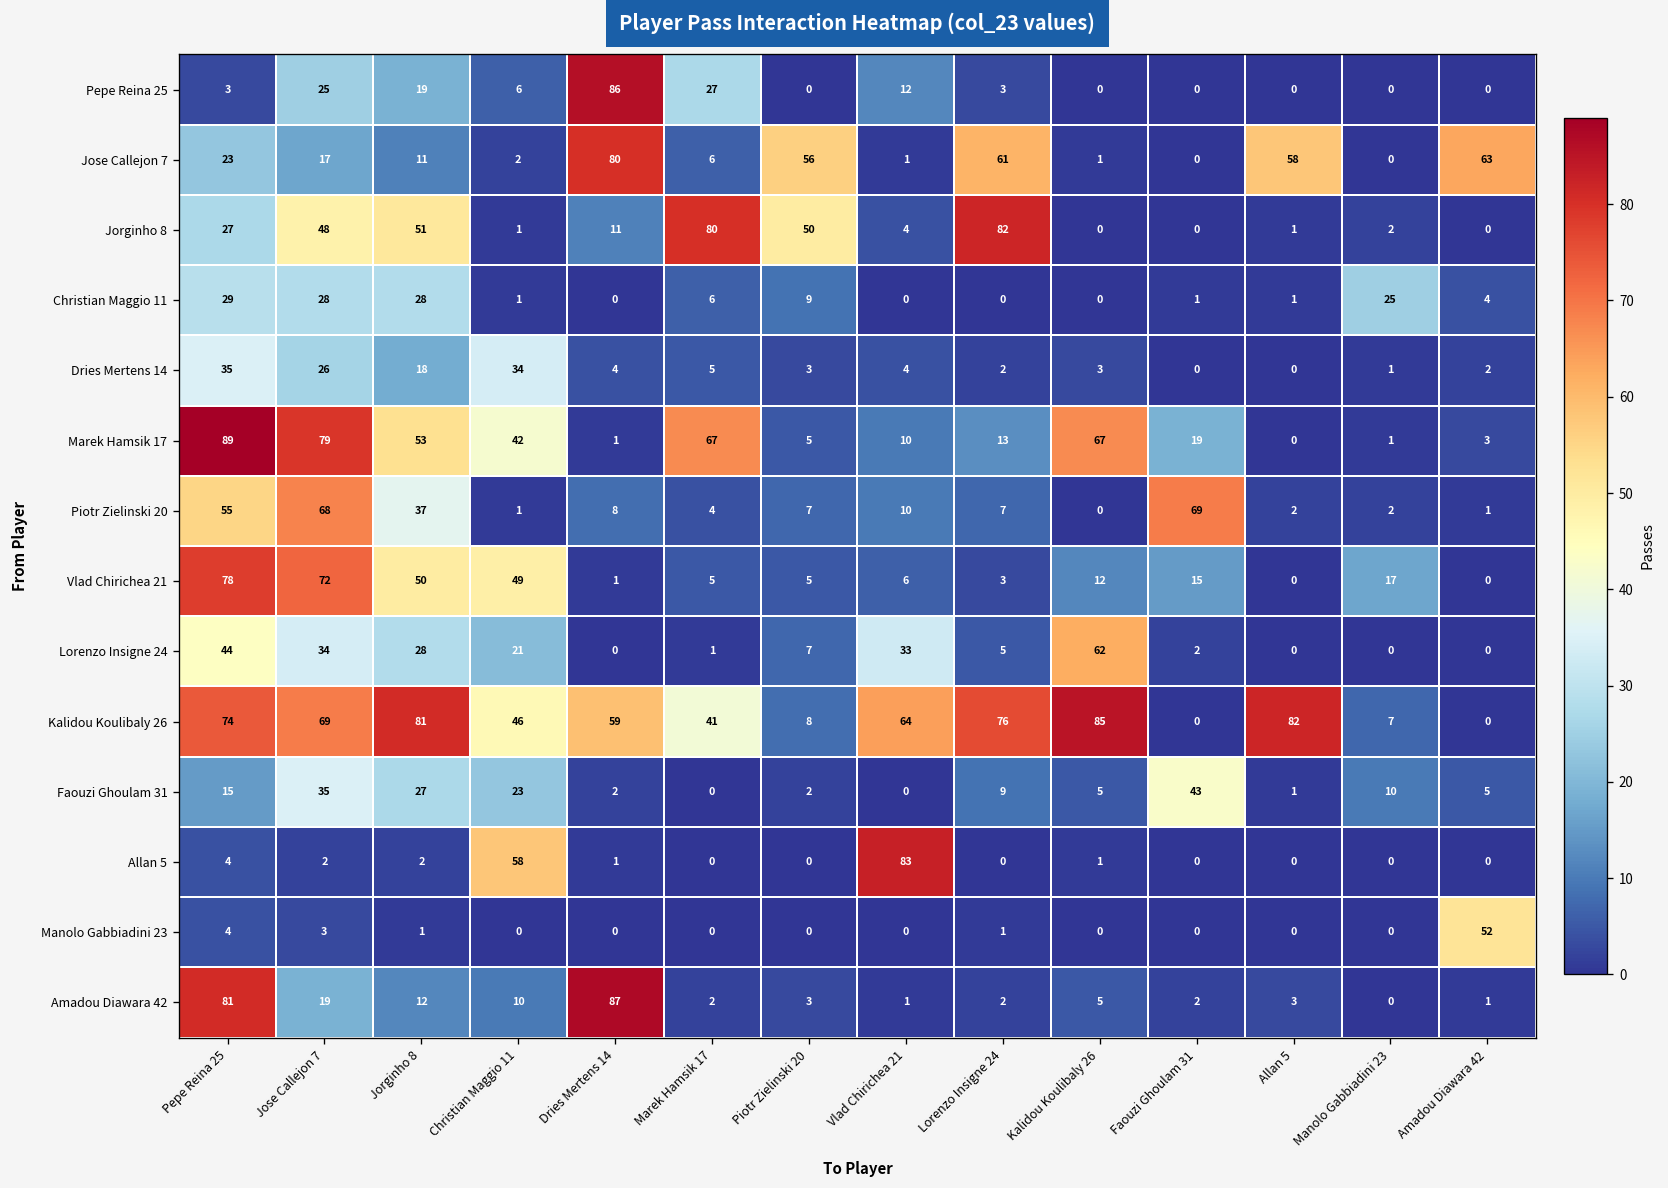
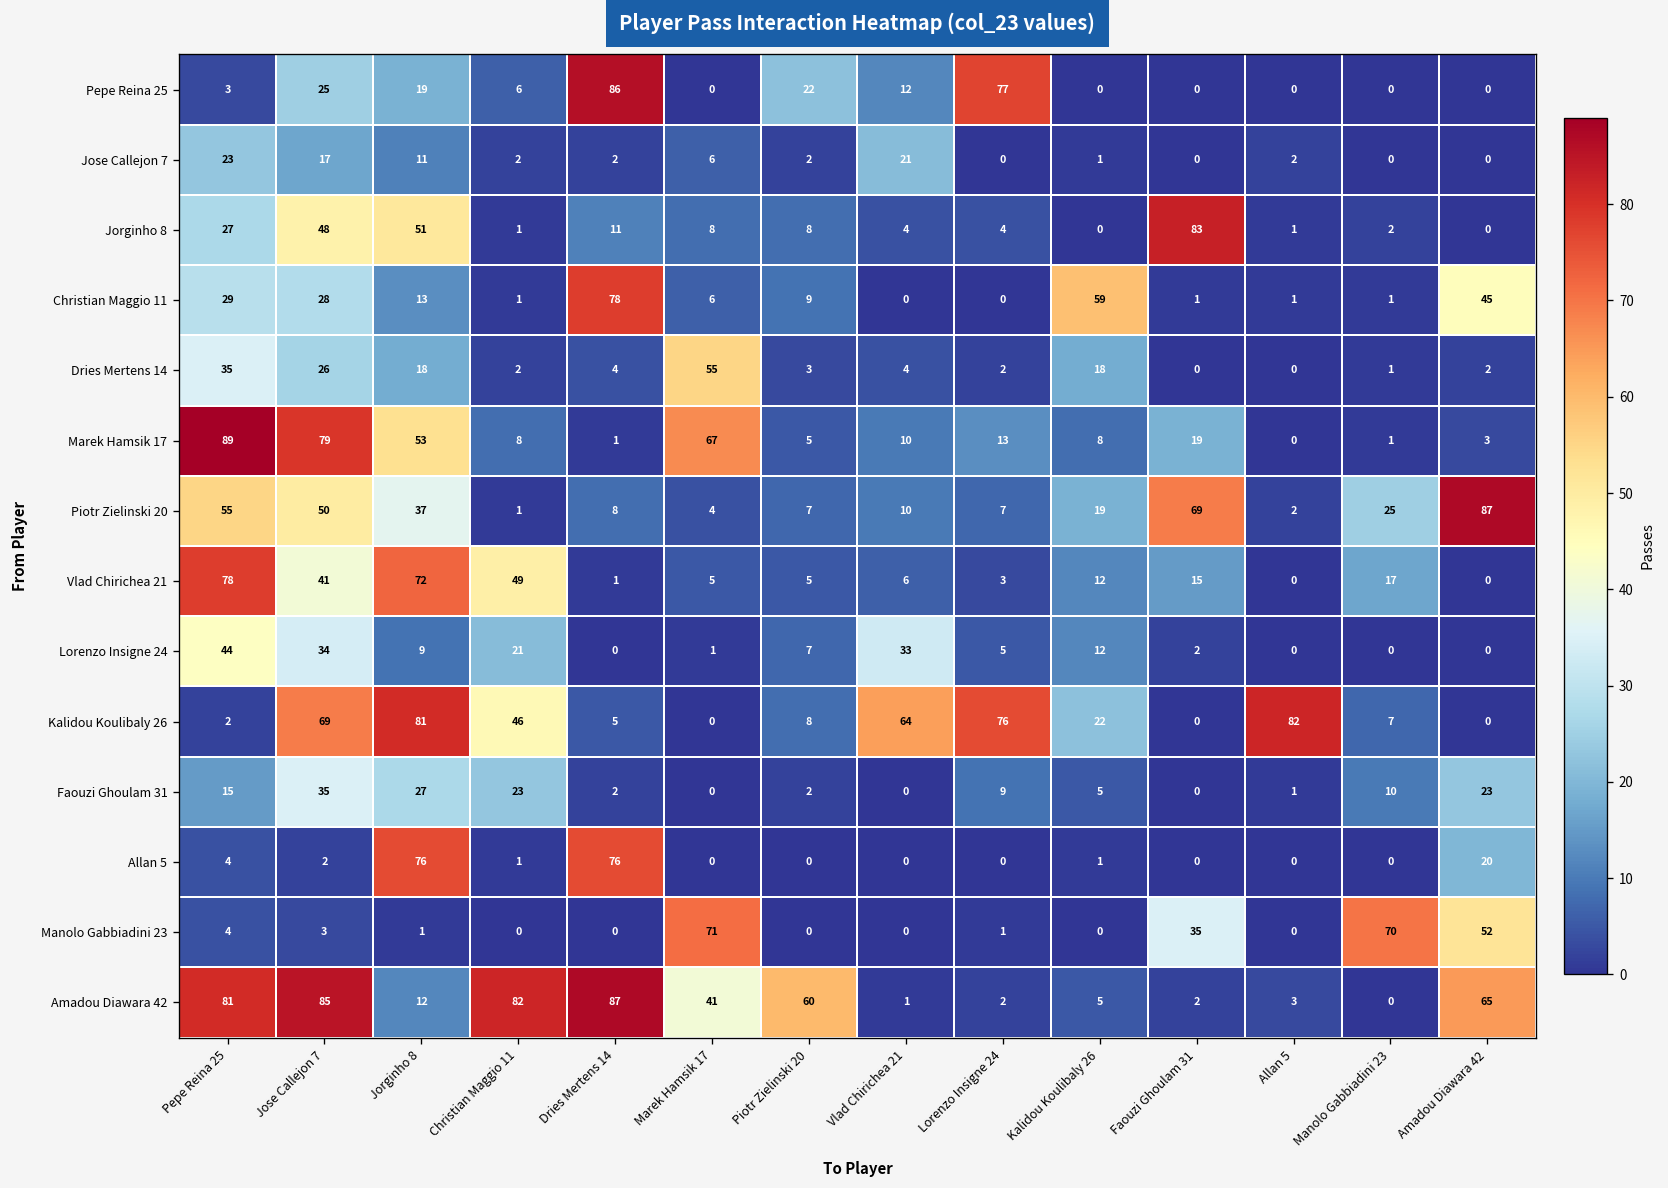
  {
    "Pepe Reina 25": {
      "Pepe Reina 25": 3,
      "Jose Callejon 7": 25,
      "Jorginho 8": 19,
      "Christian Maggio 11": 6,
      "Dries Mertens 14": 86,
-     "Marek Hamsik 17": 27,
-     "Piotr Zielinski 20": 0,
+     "Marek Hamsik 17": 0,
+     "Piotr Zielinski 20": 22,
      "Vlad Chirichea 21": 12,
-     "Lorenzo Insigne 24": 3,
+     "Lorenzo Insigne 24": 77,
      "Kalidou Koulibaly 26": 0,
      "Faouzi Ghoulam 31": 0,
      "Allan 5": 0,
      "Manolo Gabbiadini 23": 0,
      "Amadou Diawara 42": 0
    },
    "Jose Callejon 7": {
      "Pepe Reina 25": 23,
      "Jose Callejon 7": 17,
      "Jorginho 8": 11,
      "Christian Maggio 11": 2,
-     "Dries Mertens 14": 80,
+     "Dries Mertens 14": 2,
      "Marek Hamsik 17": 6,
-     "Piotr Zielinski 20": 56,
-     "Vlad Chirichea 21": 1,
-     "Lorenzo Insigne 24": 61,
+     "Piotr Zielinski 20": 2,
+     "Vlad Chirichea 21": 21,
+     "Lorenzo Insigne 24": 0,
      "Kalidou Koulibaly 26": 1,
      "Faouzi Ghoulam 31": 0,
-     "Allan 5": 58,
+     "Allan 5": 2,
      "Manolo Gabbiadini 23": 0,
-     "Amadou Diawara 42": 63
+     "Amadou Diawara 42": 0
    },
    "Jorginho 8": {
      "Pepe Reina 25": 27,
      "Jose Callejon 7": 48,
      "Jorginho 8": 51,
      "Christian Maggio 11": 1,
      "Dries Mertens 14": 11,
-     "Marek Hamsik 17": 80,
-     "Piotr Zielinski 20": 50,
+     "Marek Hamsik 17": 8,
+     "Piotr Zielinski 20": 8,
      "Vlad Chirichea 21": 4,
-     "Lorenzo Insigne 24": 82,
+     "Lorenzo Insigne 24": 4,
      "Kalidou Koulibaly 26": 0,
-     "Faouzi Ghoulam 31": 0,
+     "Faouzi Ghoulam 31": 83,
      "Allan 5": 1,
      "Manolo Gabbiadini 23": 2,
      "Amadou Diawara 42": 0
    },
    "Christian Maggio 11": {
      "Pepe Reina 25": 29,
      "Jose Callejon 7": 28,
-     "Jorginho 8": 28,
+     "Jorginho 8": 13,
      "Christian Maggio 11": 1,
-     "Dries Mertens 14": 0,
+     "Dries Mertens 14": 78,
      "Marek Hamsik 17": 6,
      "Piotr Zielinski 20": 9,
      "Vlad Chirichea 21": 0,
      "Lorenzo Insigne 24": 0,
-     "Kalidou Koulibaly 26": 0,
+     "Kalidou Koulibaly 26": 59,
      "Faouzi Ghoulam 31": 1,
      "Allan 5": 1,
-     "Manolo Gabbiadini 23": 25,
-     "Amadou Diawara 42": 4
+     "Manolo Gabbiadini 23": 1,
+     "Amadou Diawara 42": 45
    },
    "Dries Mertens 14": {
      "Pepe Reina 25": 35,
      "Jose Callejon 7": 26,
      "Jorginho 8": 18,
-     "Christian Maggio 11": 34,
+     "Christian Maggio 11": 2,
      "Dries Mertens 14": 4,
-     "Marek Hamsik 17": 5,
+     "Marek Hamsik 17": 55,
      "Piotr Zielinski 20": 3,
      "Vlad Chirichea 21": 4,
      "Lorenzo Insigne 24": 2,
-     "Kalidou Koulibaly 26": 3,
+     "Kalidou Koulibaly 26": 18,
      "Faouzi Ghoulam 31": 0,
      "Allan 5": 0,
      "Manolo Gabbiadini 23": 1,
      "Amadou Diawara 42": 2
    },
    "Marek Hamsik 17": {
      "Pepe Reina 25": 89,
      "Jose Callejon 7": 79,
      "Jorginho 8": 53,
-     "Christian Maggio 11": 42,
+     "Christian Maggio 11": 8,
      "Dries Mertens 14": 1,
      "Marek Hamsik 17": 67,
      "Piotr Zielinski 20": 5,
      "Vlad Chirichea 21": 10,
      "Lorenzo Insigne 24": 13,
-     "Kalidou Koulibaly 26": 67,
+     "Kalidou Koulibaly 26": 8,
      "Faouzi Ghoulam 31": 19,
      "Allan 5": 0,
      "Manolo Gabbiadini 23": 1,
      "Amadou Diawara 42": 3
    },
    "Piotr Zielinski 20": {
      "Pepe Reina 25": 55,
-     "Jose Callejon 7": 68,
+     "Jose Callejon 7": 50,
      "Jorginho 8": 37,
      "Christian Maggio 11": 1,
      "Dries Mertens 14": 8,
      "Marek Hamsik 17": 4,
      "Piotr Zielinski 20": 7,
      "Vlad Chirichea 21": 10,
      "Lorenzo Insigne 24": 7,
-     "Kalidou Koulibaly 26": 0,
+     "Kalidou Koulibaly 26": 19,
      "Faouzi Ghoulam 31": 69,
      "Allan 5": 2,
-     "Manolo Gabbiadini 23": 2,
-     "Amadou Diawara 42": 1
+     "Manolo Gabbiadini 23": 25,
+     "Amadou Diawara 42": 87
    },
    "Vlad Chirichea 21": {
      "Pepe Reina 25": 78,
-     "Jose Callejon 7": 72,
-     "Jorginho 8": 50,
+     "Jose Callejon 7": 41,
+     "Jorginho 8": 72,
      "Christian Maggio 11": 49,
      "Dries Mertens 14": 1,
      "Marek Hamsik 17": 5,
      "Piotr Zielinski 20": 5,
      "Vlad Chirichea 21": 6,
      "Lorenzo Insigne 24": 3,
      "Kalidou Koulibaly 26": 12,
      "Faouzi Ghoulam 31": 15,
      "Allan 5": 0,
      "Manolo Gabbiadini 23": 17,
      "Amadou Diawara 42": 0
    },
    "Lorenzo Insigne 24": {
      "Pepe Reina 25": 44,
      "Jose Callejon 7": 34,
-     "Jorginho 8": 28,
+     "Jorginho 8": 9,
      "Christian Maggio 11": 21,
      "Dries Mertens 14": 0,
      "Marek Hamsik 17": 1,
      "Piotr Zielinski 20": 7,
      "Vlad Chirichea 21": 33,
      "Lorenzo Insigne 24": 5,
-     "Kalidou Koulibaly 26": 62,
+     "Kalidou Koulibaly 26": 12,
      "Faouzi Ghoulam 31": 2,
      "Allan 5": 0,
      "Manolo Gabbiadini 23": 0,
      "Amadou Diawara 42": 0
    },
    "Kalidou Koulibaly 26": {
-     "Pepe Reina 25": 74,
+     "Pepe Reina 25": 2,
      "Jose Callejon 7": 69,
      "Jorginho 8": 81,
      "Christian Maggio 11": 46,
-     "Dries Mertens 14": 59,
-     "Marek Hamsik 17": 41,
+     "Dries Mertens 14": 5,
+     "Marek Hamsik 17": 0,
      "Piotr Zielinski 20": 8,
      "Vlad Chirichea 21": 64,
      "Lorenzo Insigne 24": 76,
-     "Kalidou Koulibaly 26": 85,
+     "Kalidou Koulibaly 26": 22,
      "Faouzi Ghoulam 31": 0,
      "Allan 5": 82,
      "Manolo Gabbiadini 23": 7,
      "Amadou Diawara 42": 0
    },
    "Faouzi Ghoulam 31": {
      "Pepe Reina 25": 15,
      "Jose Callejon 7": 35,
      "Jorginho 8": 27,
      "Christian Maggio 11": 23,
      "Dries Mertens 14": 2,
      "Marek Hamsik 17": 0,
      "Piotr Zielinski 20": 2,
      "Vlad Chirichea 21": 0,
      "Lorenzo Insigne 24": 9,
      "Kalidou Koulibaly 26": 5,
-     "Faouzi Ghoulam 31": 43,
+     "Faouzi Ghoulam 31": 0,
      "Allan 5": 1,
      "Manolo Gabbiadini 23": 10,
-     "Amadou Diawara 42": 5
+     "Amadou Diawara 42": 23
    },
    "Allan 5": {
      "Pepe Reina 25": 4,
      "Jose Callejon 7": 2,
-     "Jorginho 8": 2,
-     "Christian Maggio 11": 58,
-     "Dries Mertens 14": 1,
+     "Jorginho 8": 76,
+     "Christian Maggio 11": 1,
+     "Dries Mertens 14": 76,
      "Marek Hamsik 17": 0,
      "Piotr Zielinski 20": 0,
-     "Vlad Chirichea 21": 83,
+     "Vlad Chirichea 21": 0,
      "Lorenzo Insigne 24": 0,
      "Kalidou Koulibaly 26": 1,
      "Faouzi Ghoulam 31": 0,
      "Allan 5": 0,
      "Manolo Gabbiadini 23": 0,
-     "Amadou Diawara 42": 0
+     "Amadou Diawara 42": 20
    },
    "Manolo Gabbiadini 23": {
      "Pepe Reina 25": 4,
      "Jose Callejon 7": 3,
      "Jorginho 8": 1,
      "Christian Maggio 11": 0,
      "Dries Mertens 14": 0,
-     "Marek Hamsik 17": 0,
+     "Marek Hamsik 17": 71,
      "Piotr Zielinski 20": 0,
      "Vlad Chirichea 21": 0,
      "Lorenzo Insigne 24": 1,
      "Kalidou Koulibaly 26": 0,
-     "Faouzi Ghoulam 31": 0,
+     "Faouzi Ghoulam 31": 35,
      "Allan 5": 0,
-     "Manolo Gabbiadini 23": 0,
+     "Manolo Gabbiadini 23": 70,
      "Amadou Diawara 42": 52
    },
    "Amadou Diawara 42": {
      "Pepe Reina 25": 81,
-     "Jose Callejon 7": 19,
+     "Jose Callejon 7": 85,
      "Jorginho 8": 12,
-     "Christian Maggio 11": 10,
+     "Christian Maggio 11": 82,
      "Dries Mertens 14": 87,
-     "Marek Hamsik 17": 2,
-     "Piotr Zielinski 20": 3,
+     "Marek Hamsik 17": 41,
+     "Piotr Zielinski 20": 60,
      "Vlad Chirichea 21": 1,
      "Lorenzo Insigne 24": 2,
      "Kalidou Koulibaly 26": 5,
      "Faouzi Ghoulam 31": 2,
      "Allan 5": 3,
      "Manolo Gabbiadini 23": 0,
-     "Amadou Diawara 42": 1
+     "Amadou Diawara 42": 65
    }
  }
